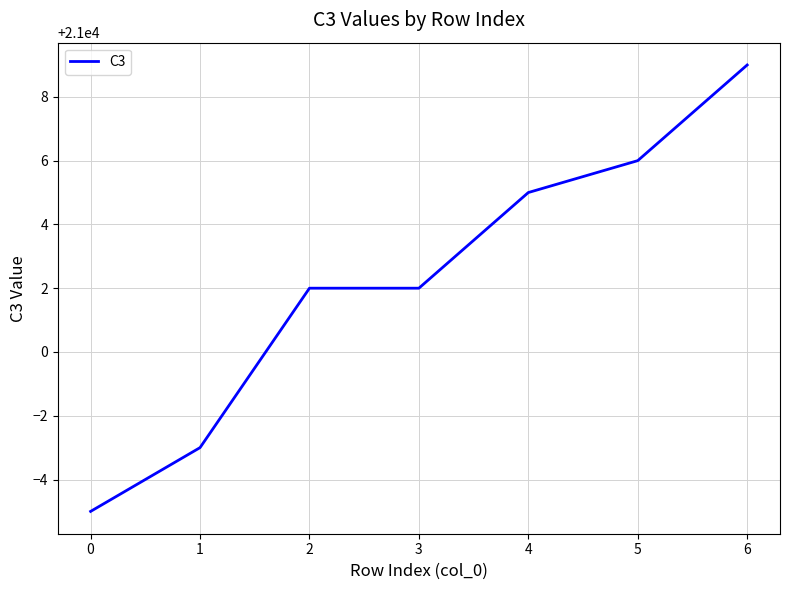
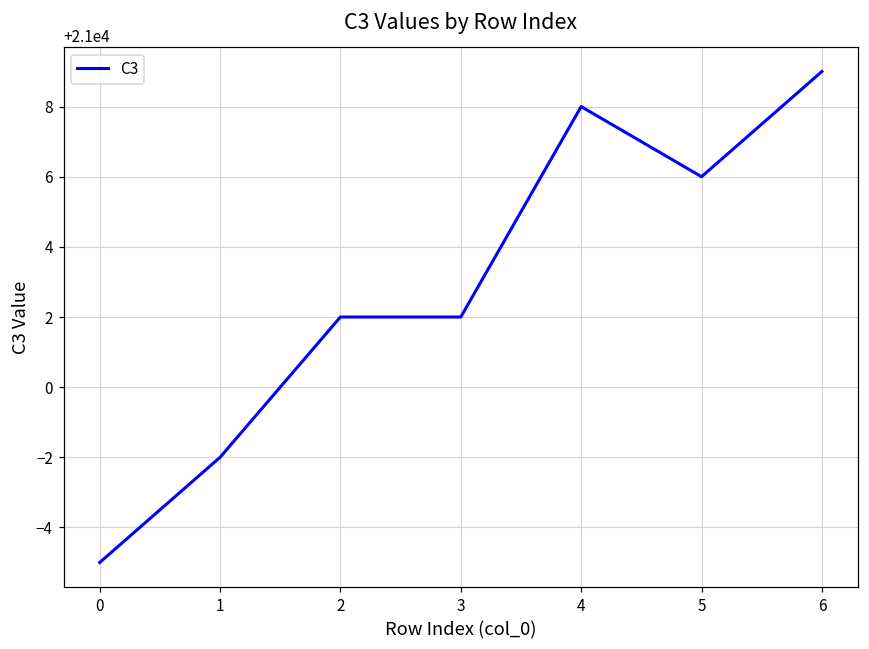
  {
    "0": 20995,
-   "1": 20997,
+   "1": 20998,
    "2": 21002,
    "3": 21002,
-   "4": 21005,
+   "4": 21008,
    "5": 21006,
    "6": 21009
  }
